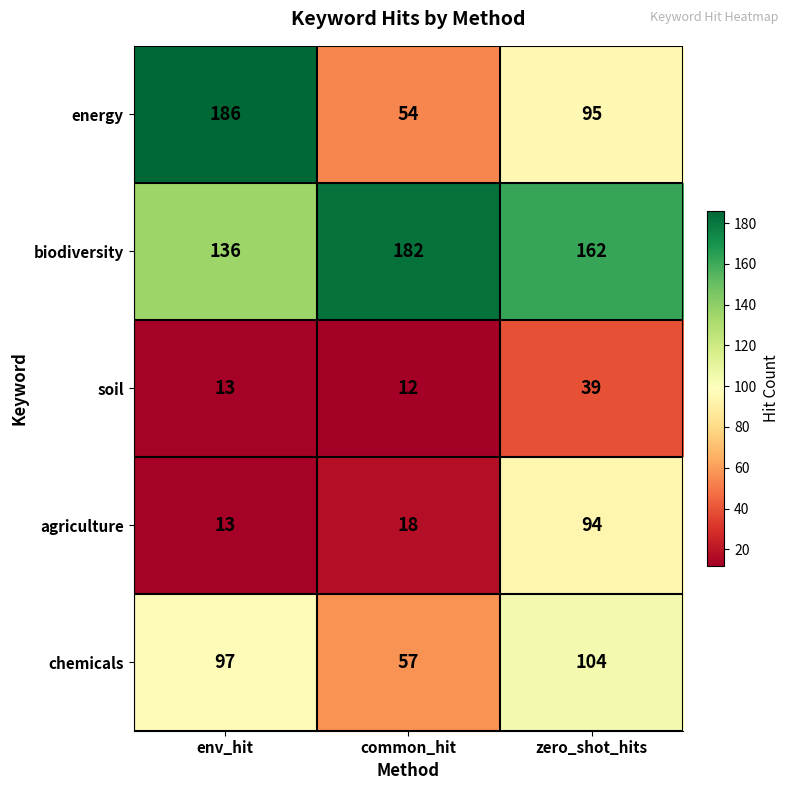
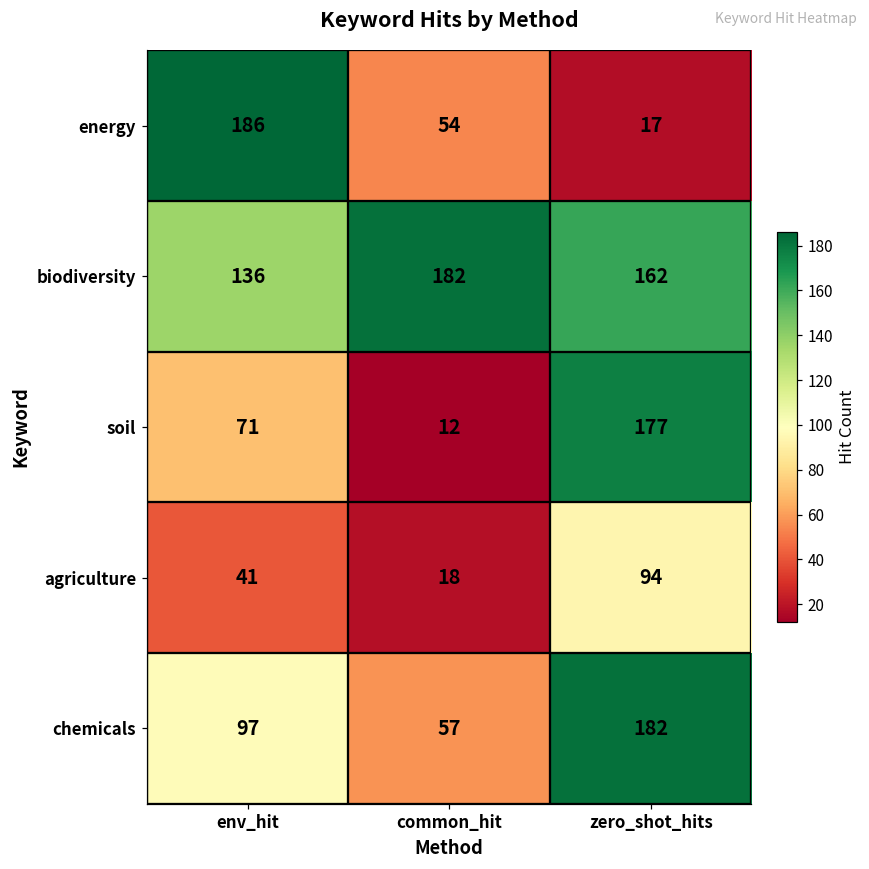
  {
    "energy": {
      "env_hit": 186,
      "common_hit": 54,
-     "zero_shot_hits": 95
+     "zero_shot_hits": 17
    },
    "biodiversity": {
      "env_hit": 136,
      "common_hit": 182,
      "zero_shot_hits": 162
    },
    "soil": {
-     "env_hit": 13,
+     "env_hit": 71,
      "common_hit": 12,
-     "zero_shot_hits": 39
+     "zero_shot_hits": 177
    },
    "agriculture": {
-     "env_hit": 13,
+     "env_hit": 41,
      "common_hit": 18,
      "zero_shot_hits": 94
    },
    "chemicals": {
      "env_hit": 97,
      "common_hit": 57,
-     "zero_shot_hits": 104
+     "zero_shot_hits": 182
    }
  }
